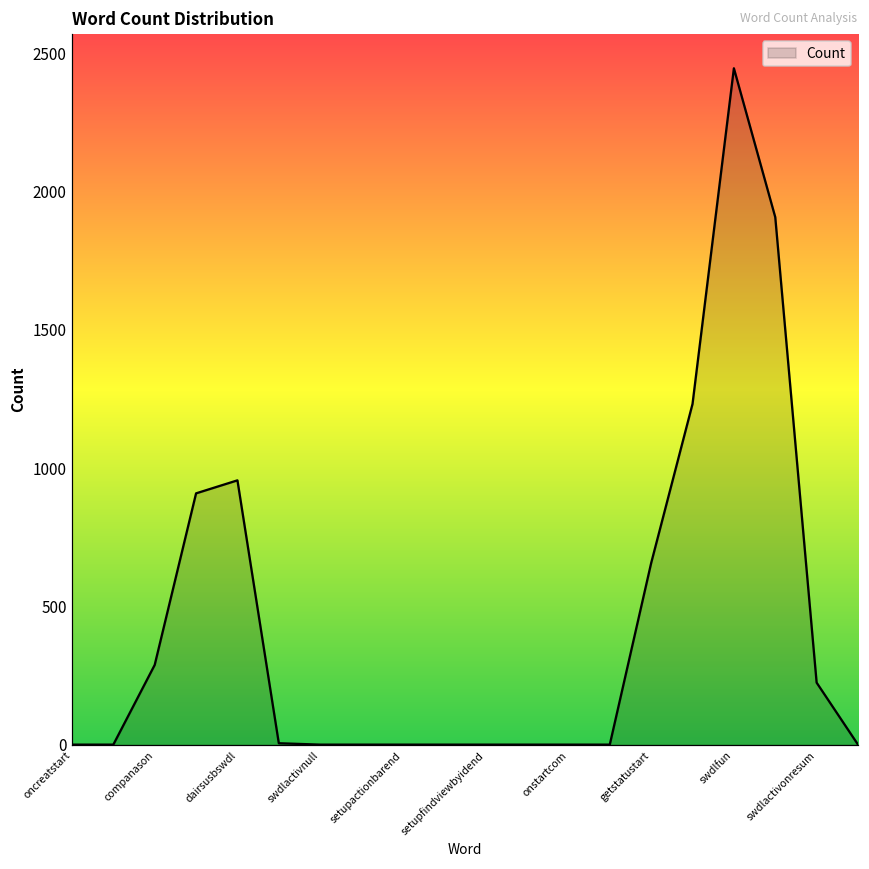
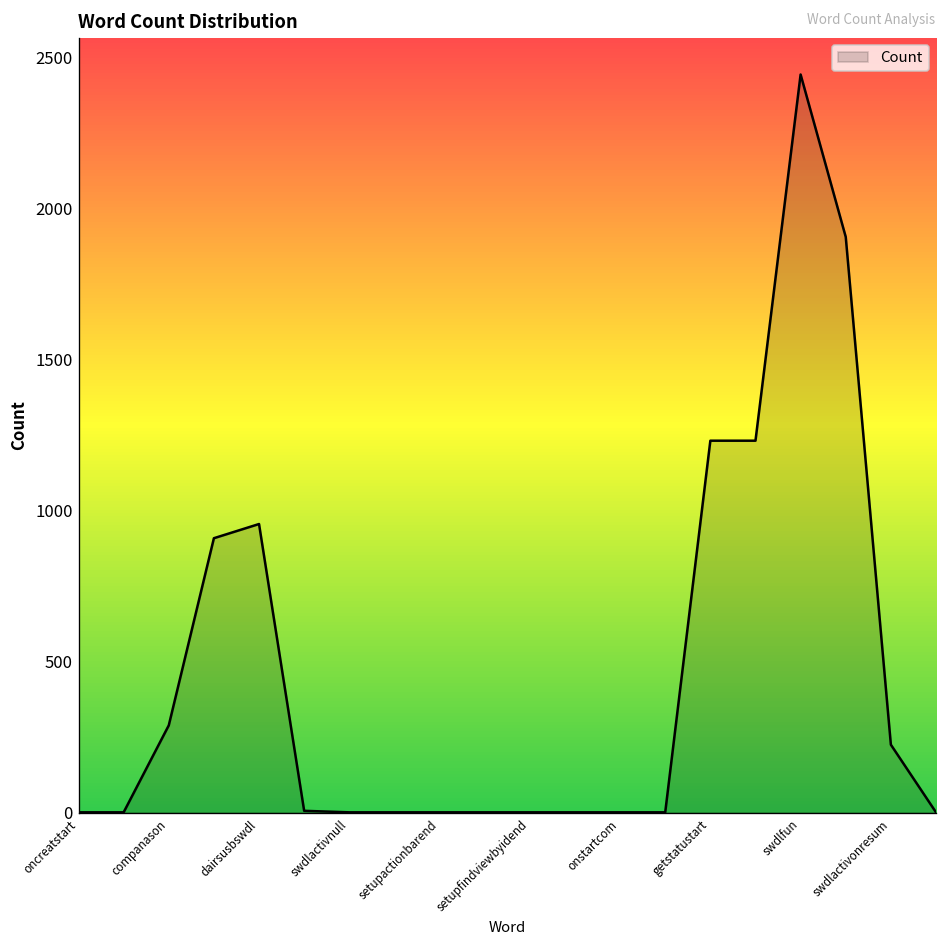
  {
    "oncreatstart": 0,
    "companason": 290,
    "dairsusbswdl": 960,
    "swdlactivnull": 0,
    "setupactionbarend": 0,
    "setupfindviewbyidend": 0,
    "onstartcom": 0,
-   "getstatustart": 660,
+   "getstatustart": 1230,
    "swdlfun": 2450,
    "swdlactivonresum": 230
  }
